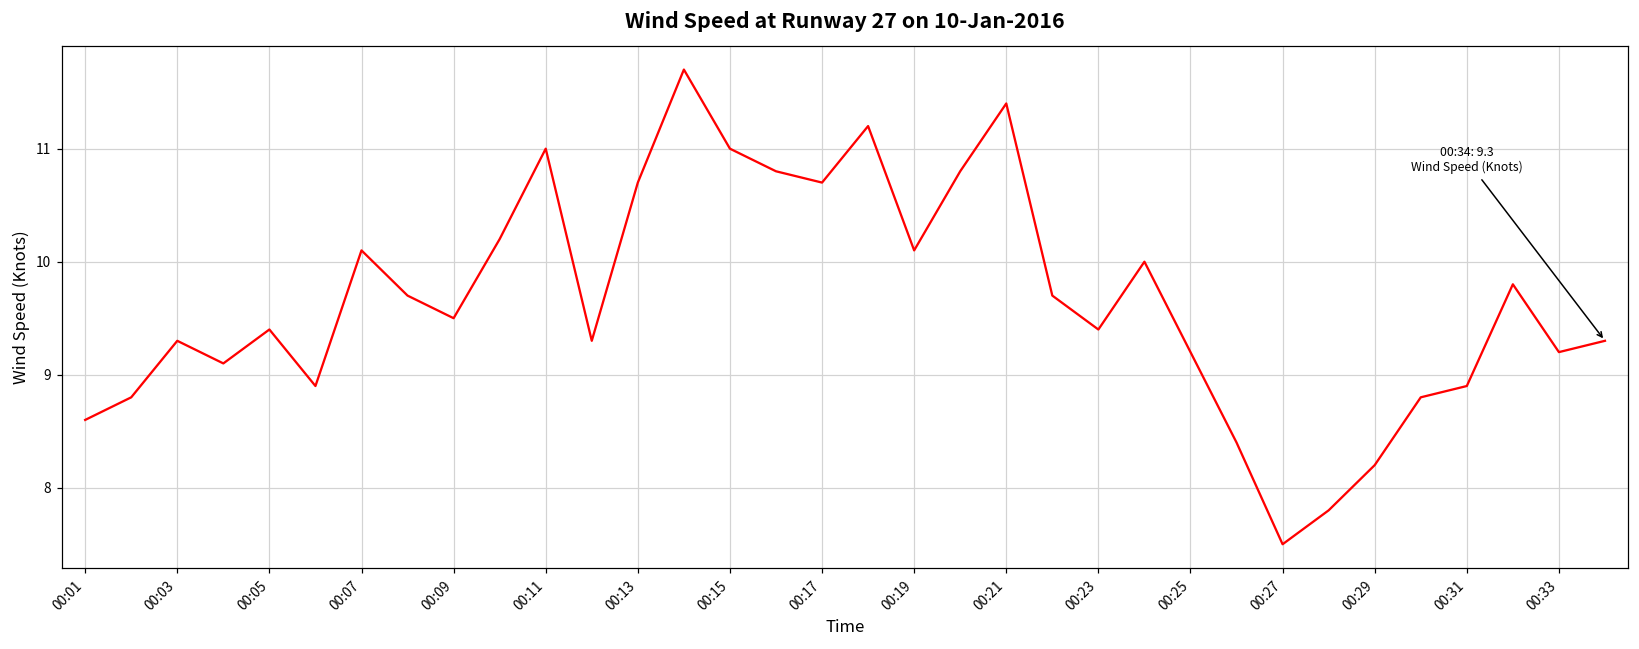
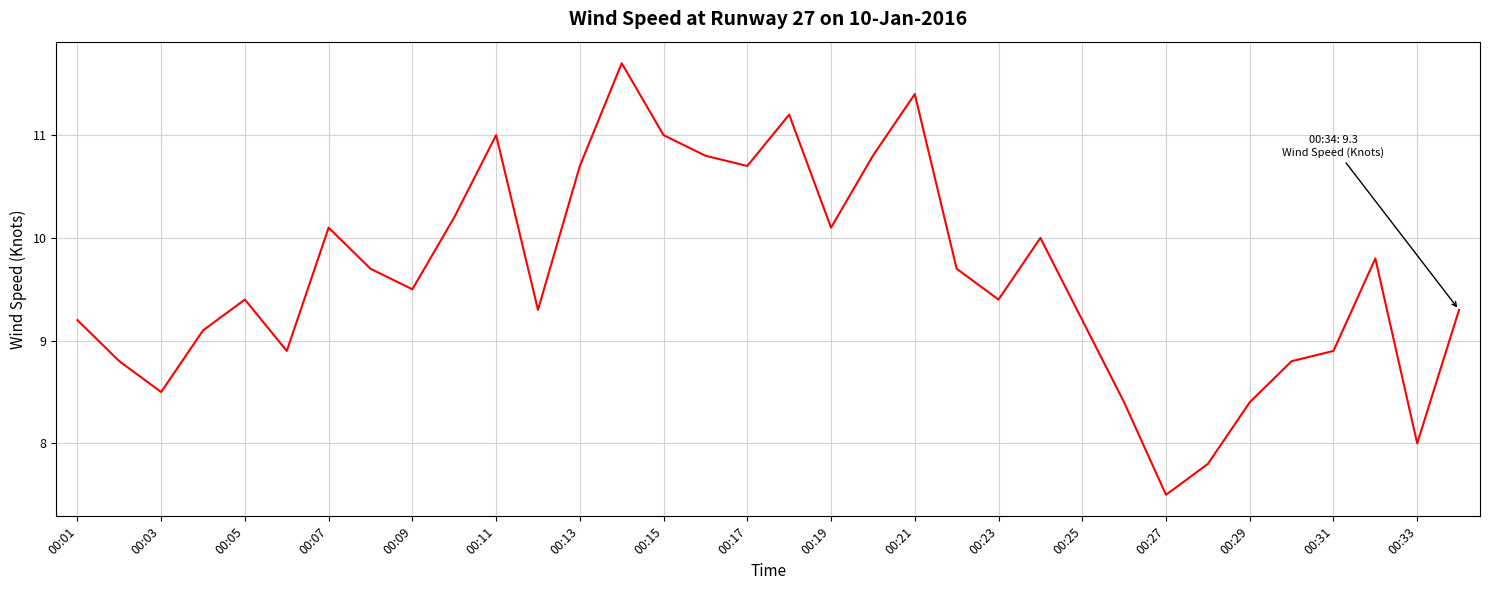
  {
-   "00:01": 8.6,
-   "00:03": 9.3,
+   "00:01": 9.2,
+   "00:03": 8.5,
    "00:05": 9.4,
    "00:07": 10.1,
    "00:09": 9.5,
    "00:11": 11.0,
    "00:13": 10.7,
    "00:15": 11.0,
    "00:17": 10.7,
    "00:19": 10.1,
    "00:21": 11.4,
    "00:23": 9.4,
    "00:25": 9.2,
    "00:27": 7.5,
-   "00:29": 8.2,
+   "00:29": 8.4,
    "00:31": 8.9,
-   "00:33": 9.2
+   "00:33": 8.0
  }
